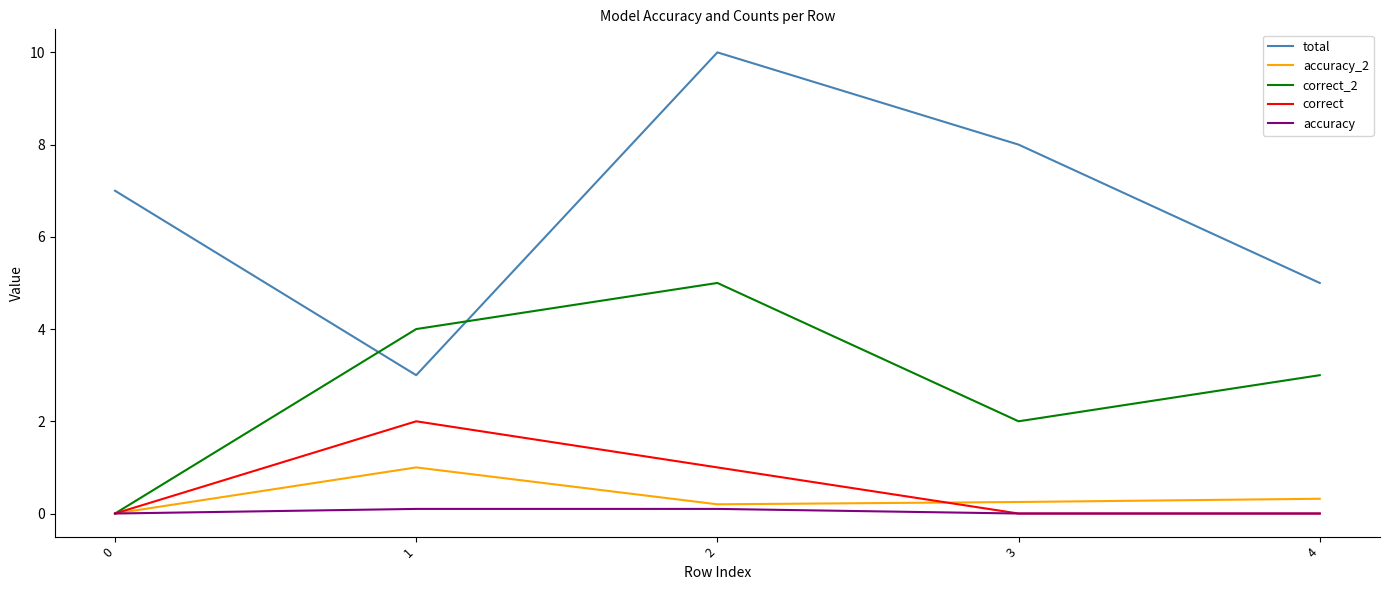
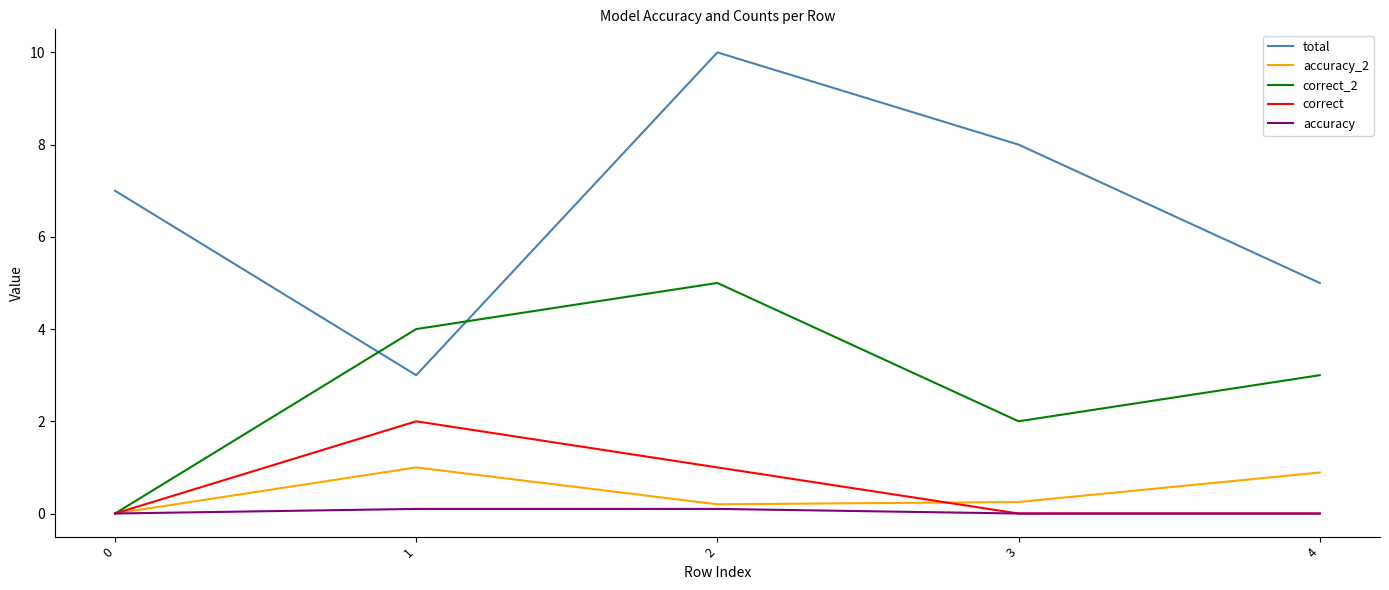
  {
    "total": {
      "0": 7.0,
      "1": 3.0,
      "2": 10.0,
      "3": 8.0,
      "4": 5.0
    },
    "accuracy_2": {
      "1": 1.0,
      "2": 0.2,
      "3": 0.3,
-     "4": 0.3
+     "4": 0.9
    },
    "correct_2": {
      "1": 4.0,
      "2": 5.0,
      "3": 2.0,
      "4": 3.0
    },
    "correct": {
      "1": 2.0,
      "2": 1.0
    },
    "accuracy": {
      "1": 0.1,
      "2": 0.1
    }
  }
